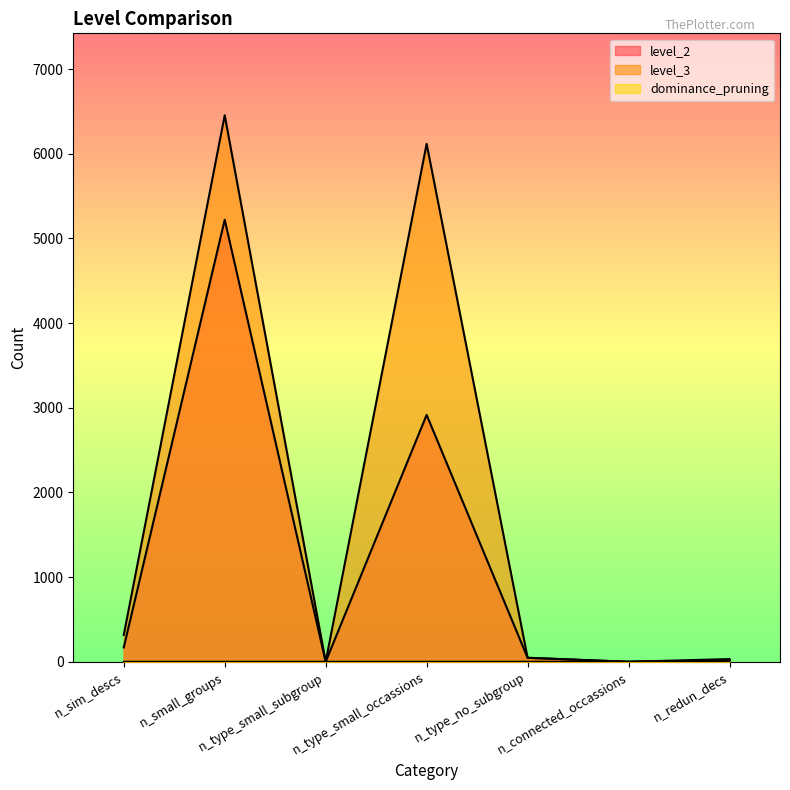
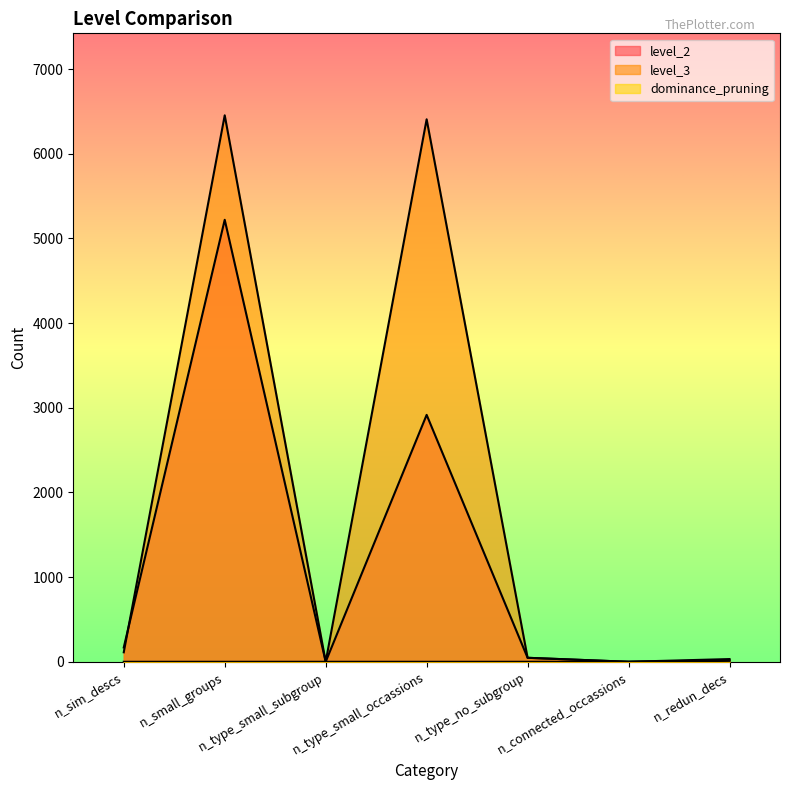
  {
    "level_2": {
      "n_sim_descs": 200,
      "n_small_groups": 5200,
      "n_type_small_occassions": 2900
    },
    "level_3": {
-     "n_sim_descs": 300,
+     "n_sim_descs": 100,
      "n_small_groups": 6500,
-     "n_type_small_occassions": 6100
+     "n_type_small_occassions": 6400
    },
    "dominance_pruning": {
      "n_sim_descs": 0,
      "n_small_groups": 0,
      "n_type_small_occassions": 0,
      "n_type_no_subgroup": 0
    }
  }
